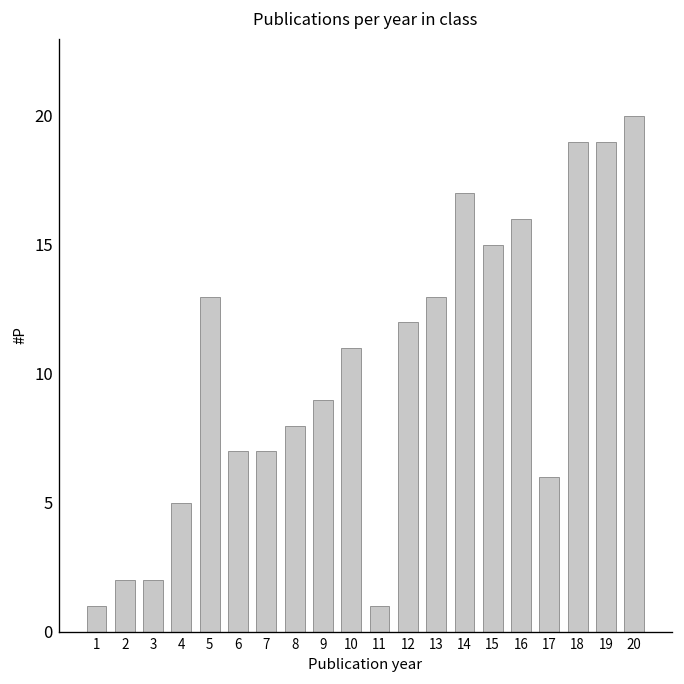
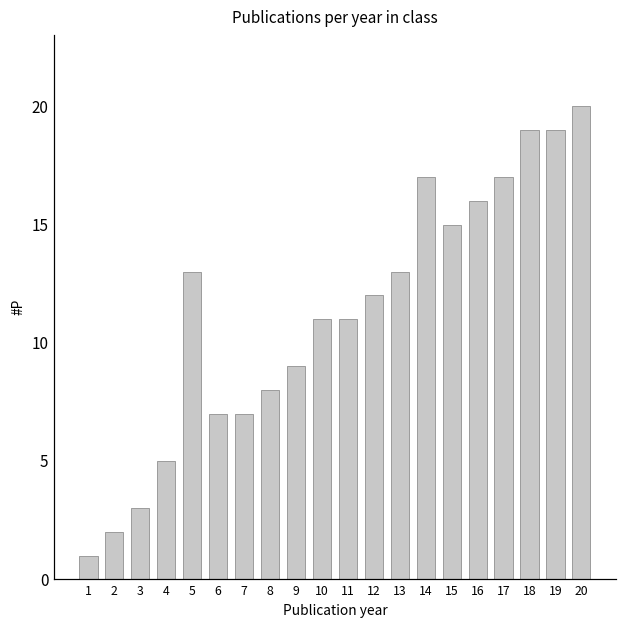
  {
    "1": 1,
    "2": 2,
-   "3": 2,
+   "3": 3,
    "4": 5,
    "5": 13,
    "6": 7,
    "7": 7,
    "8": 8,
    "9": 9,
    "10": 11,
-   "11": 1,
+   "11": 11,
    "12": 12,
    "13": 13,
    "14": 17,
    "15": 15,
    "16": 16,
-   "17": 6,
+   "17": 17,
    "18": 19,
    "19": 19,
    "20": 20
  }
